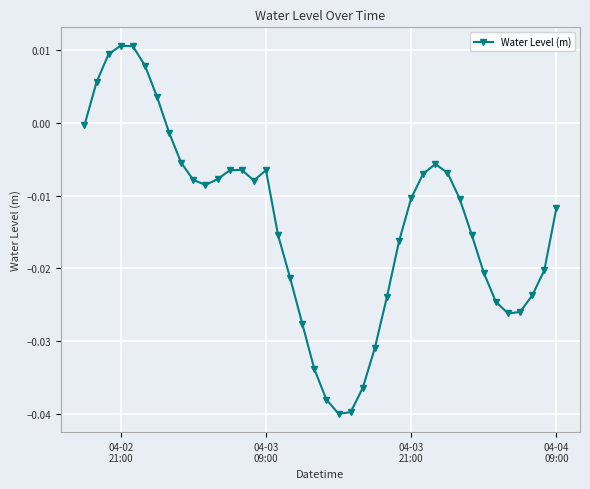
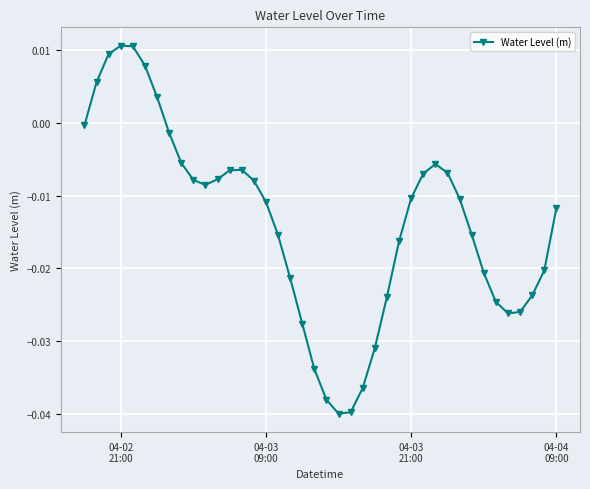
  {
    "04-02 21:00": 0.011,
-   "04-03 09:00": -0.006,
+   "04-03 09:00": -0.011,
    "04-03 21:00": -0.010,
    "04-04 09:00": -0.012
  }
